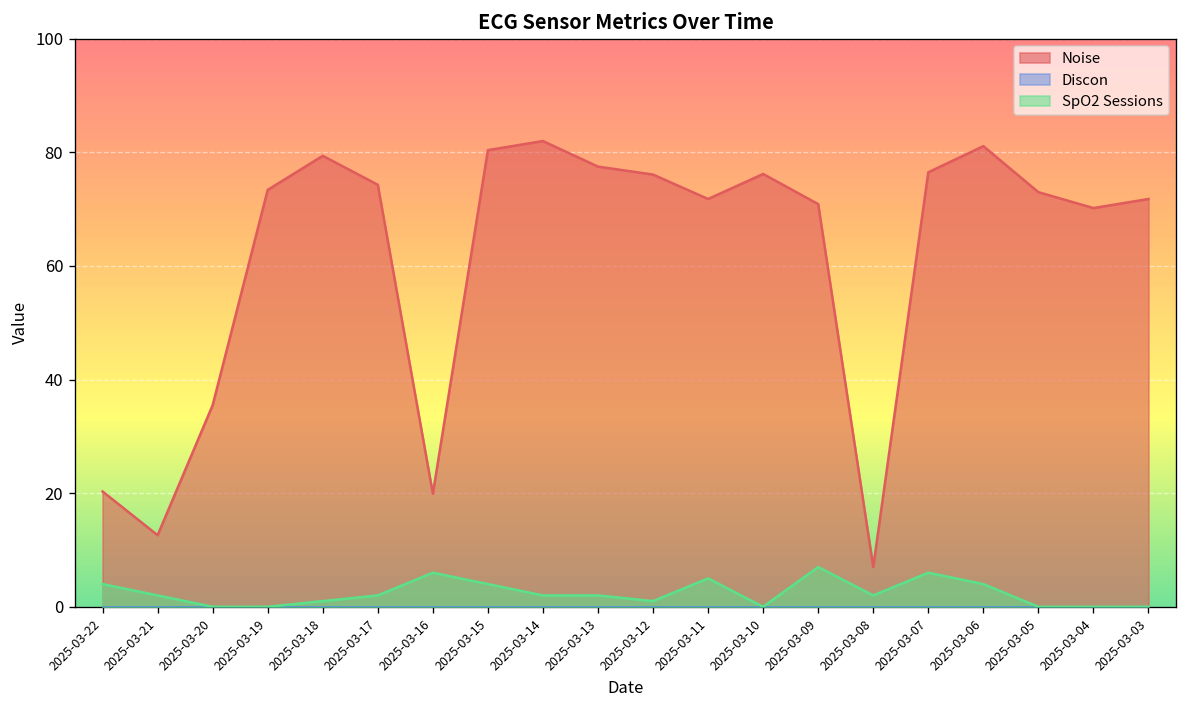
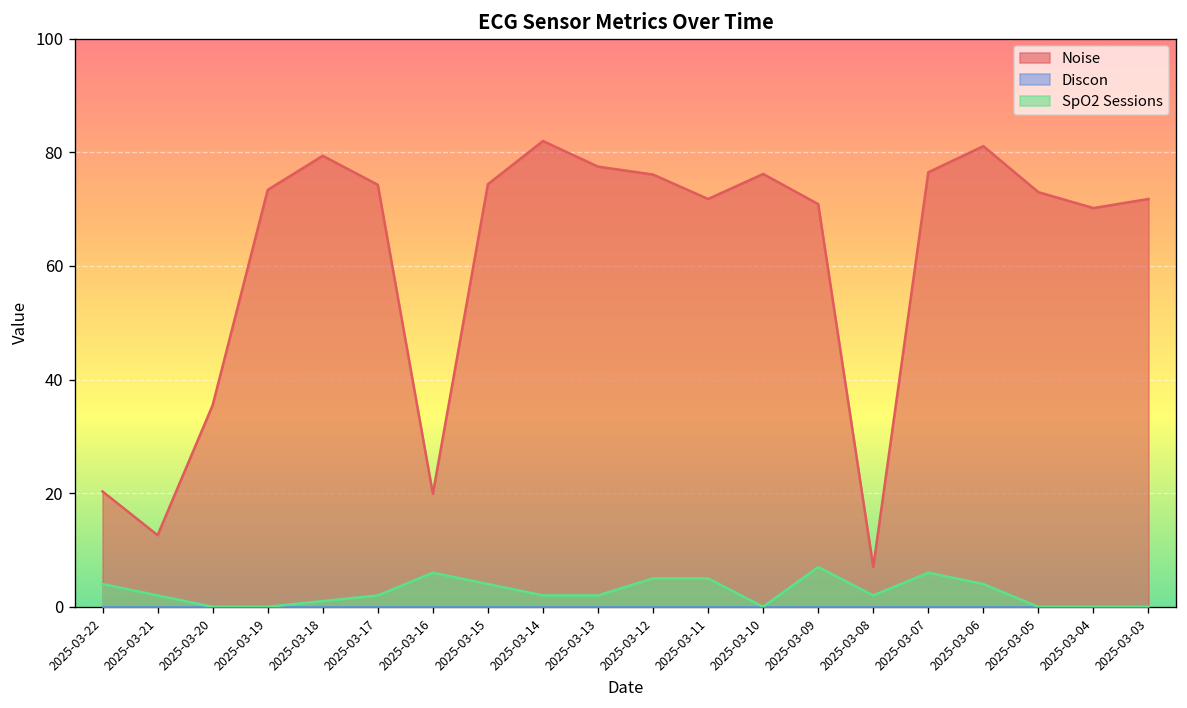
  {
    "Noise": {
      "2025-03-22": 20,
      "2025-03-21": 13,
      "2025-03-20": 36,
      "2025-03-19": 73,
      "2025-03-18": 79,
      "2025-03-17": 74,
      "2025-03-16": 20,
-     "2025-03-15": 80,
+     "2025-03-15": 74,
      "2025-03-14": 82,
      "2025-03-13": 78,
      "2025-03-12": 76,
      "2025-03-11": 72,
      "2025-03-10": 76,
      "2025-03-09": 71,
      "2025-03-08": 7,
      "2025-03-07": 77,
      "2025-03-06": 81,
      "2025-03-05": 73,
      "2025-03-04": 70,
      "2025-03-03": 72
    },
    "Discon": {
      "2025-03-22": 0,
      "2025-03-21": 0,
      "2025-03-18": 0,
      "2025-03-17": 0,
      "2025-03-16": 0,
      "2025-03-15": 0,
      "2025-03-14": 0,
      "2025-03-13": 0,
      "2025-03-12": 0,
      "2025-03-11": 0,
      "2025-03-09": 0,
      "2025-03-08": 0,
      "2025-03-07": 0,
      "2025-03-06": 0
    },
    "SpO2 Sessions": {
      "2025-03-22": 4,
      "2025-03-21": 2,
      "2025-03-18": 1,
      "2025-03-17": 2,
      "2025-03-16": 6,
      "2025-03-15": 4,
      "2025-03-14": 2,
      "2025-03-13": 2,
-     "2025-03-12": 1,
+     "2025-03-12": 5,
      "2025-03-11": 5,
      "2025-03-09": 7,
      "2025-03-08": 2,
      "2025-03-07": 6,
      "2025-03-06": 4
    }
  }
